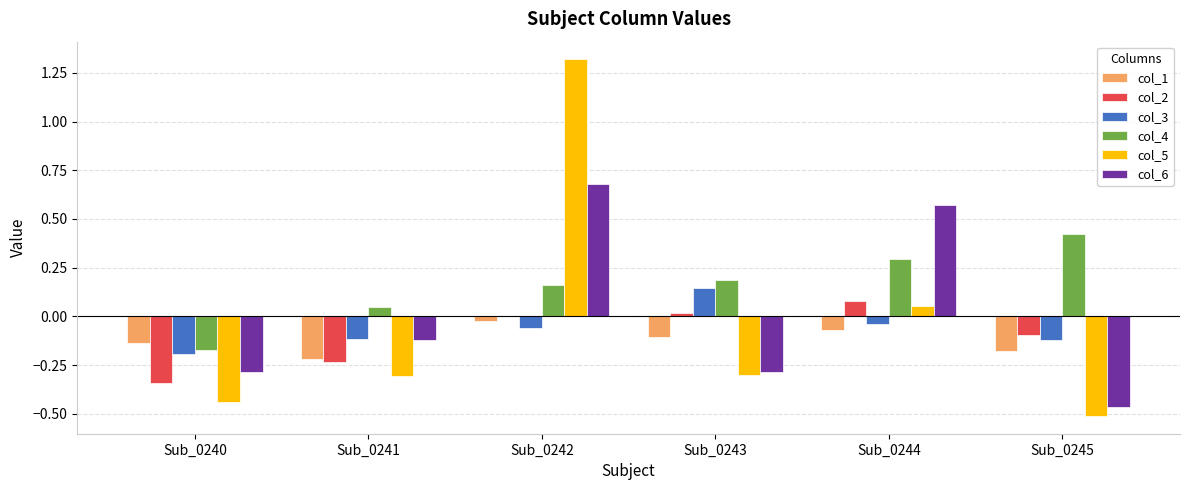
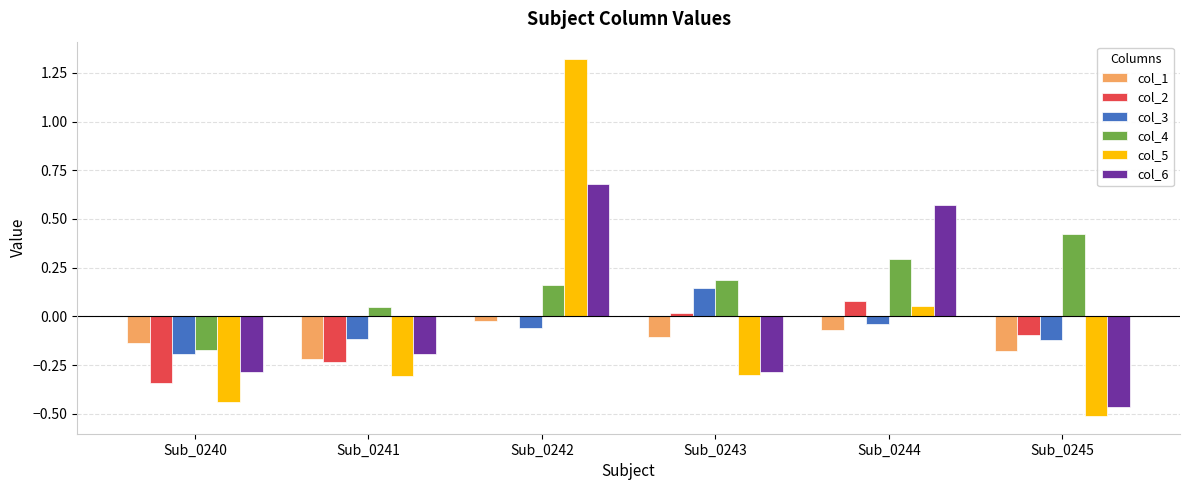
  {
    "col_1": {
      "Sub_0240": -0.13,
      "Sub_0241": -0.22,
      "Sub_0242": -0.02,
      "Sub_0243": -0.10,
      "Sub_0244": -0.07,
      "Sub_0245": -0.18
    },
    "col_2": {
      "Sub_0240": -0.34,
      "Sub_0241": -0.23,
      "Sub_0243": 0.02,
      "Sub_0244": 0.08,
      "Sub_0245": -0.09
    },
    "col_3": {
      "Sub_0240": -0.19,
      "Sub_0241": -0.12,
      "Sub_0242": -0.06,
      "Sub_0243": 0.15,
      "Sub_0244": -0.04,
      "Sub_0245": -0.12
    },
    "col_4": {
      "Sub_0240": -0.17,
      "Sub_0241": 0.05,
      "Sub_0242": 0.16,
      "Sub_0243": 0.19,
      "Sub_0244": 0.29,
      "Sub_0245": 0.42
    },
    "col_5": {
      "Sub_0240": -0.44,
      "Sub_0241": -0.31,
      "Sub_0242": 1.32,
      "Sub_0243": -0.30,
      "Sub_0244": 0.05,
      "Sub_0245": -0.51
    },
    "col_6": {
      "Sub_0240": -0.28,
-     "Sub_0241": -0.12,
+     "Sub_0241": -0.19,
      "Sub_0242": 0.68,
      "Sub_0243": -0.29,
      "Sub_0244": 0.57,
      "Sub_0245": -0.47
    }
  }
